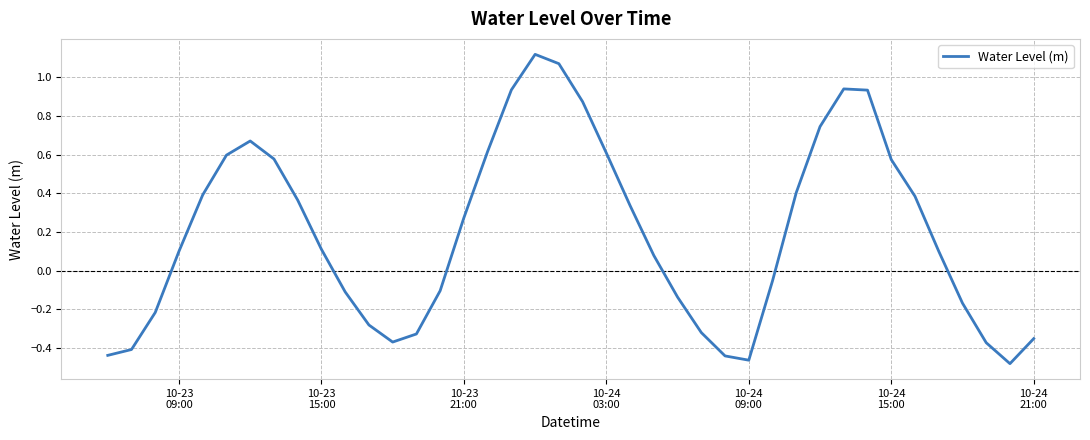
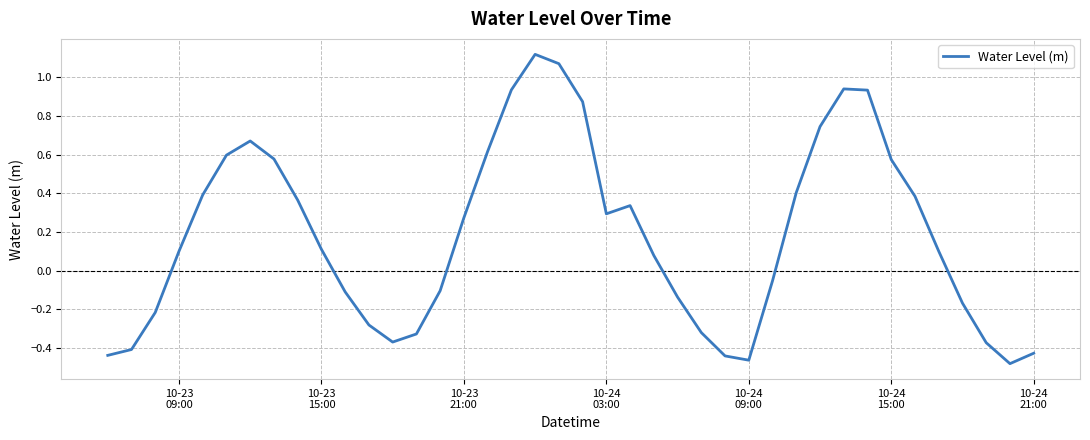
  {
    "10-23 09:00": 0.10,
    "10-23 15:00": 0.11,
    "10-23 21:00": 0.27,
-   "10-24 03:00": 0.61,
+   "10-24 03:00": 0.29,
    "10-24 09:00": -0.46,
    "10-24 15:00": 0.57,
-   "10-24 21:00": -0.35
+   "10-24 21:00": -0.43
  }
